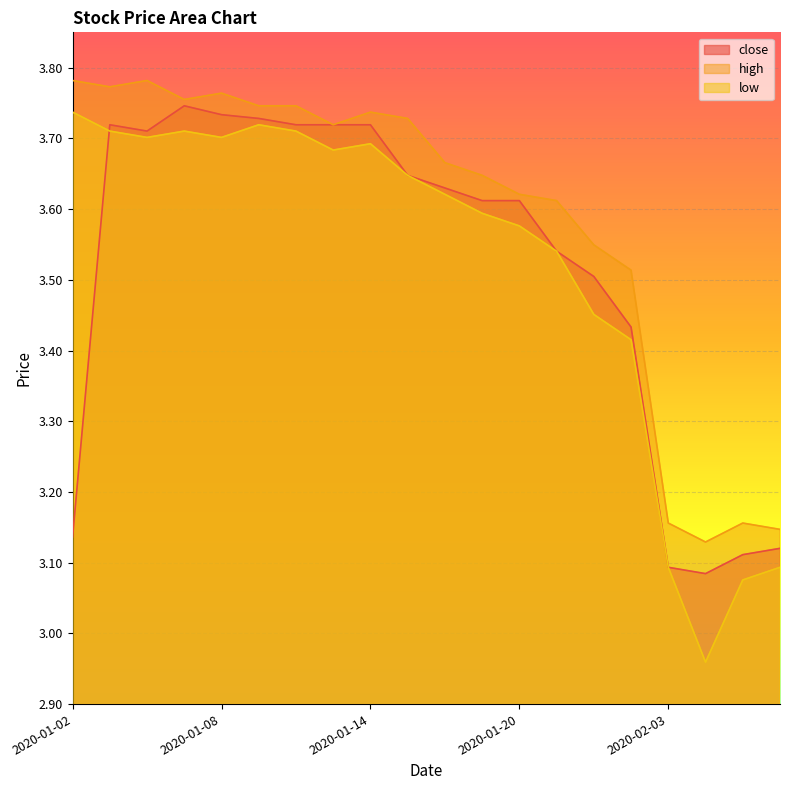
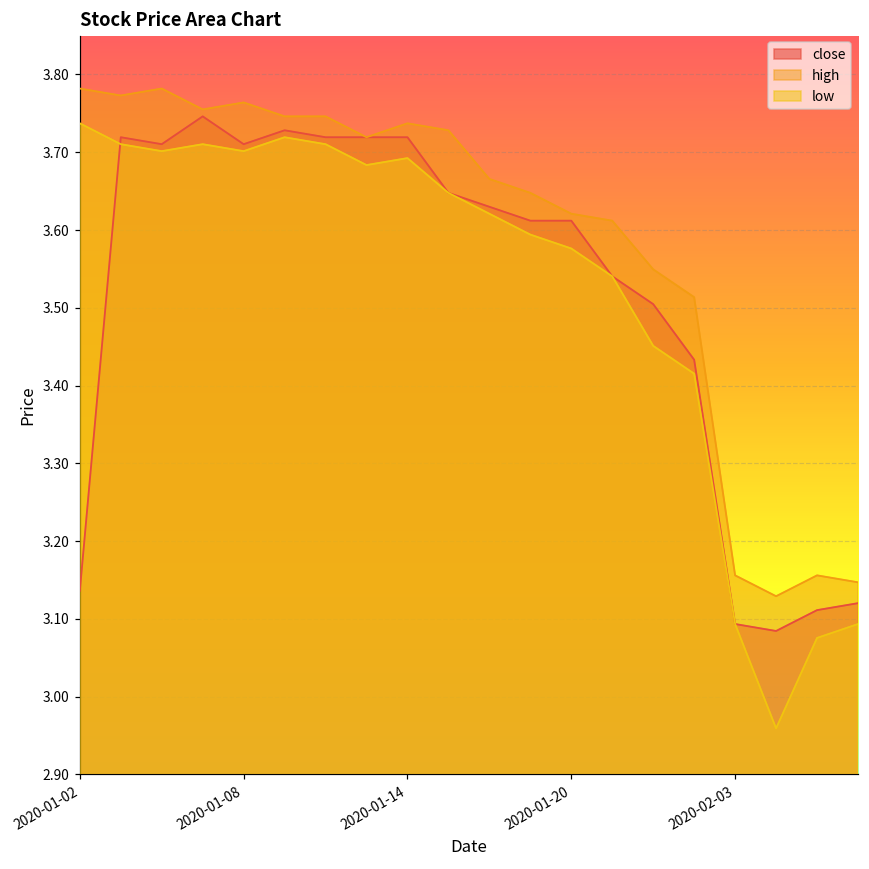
  {
    "close": {
      "2020-01-02": 3.14,
-     "2020-01-08": 3.73,
+     "2020-01-08": 3.71,
      "2020-01-14": 3.72,
      "2020-01-20": 3.61
    }
  }
